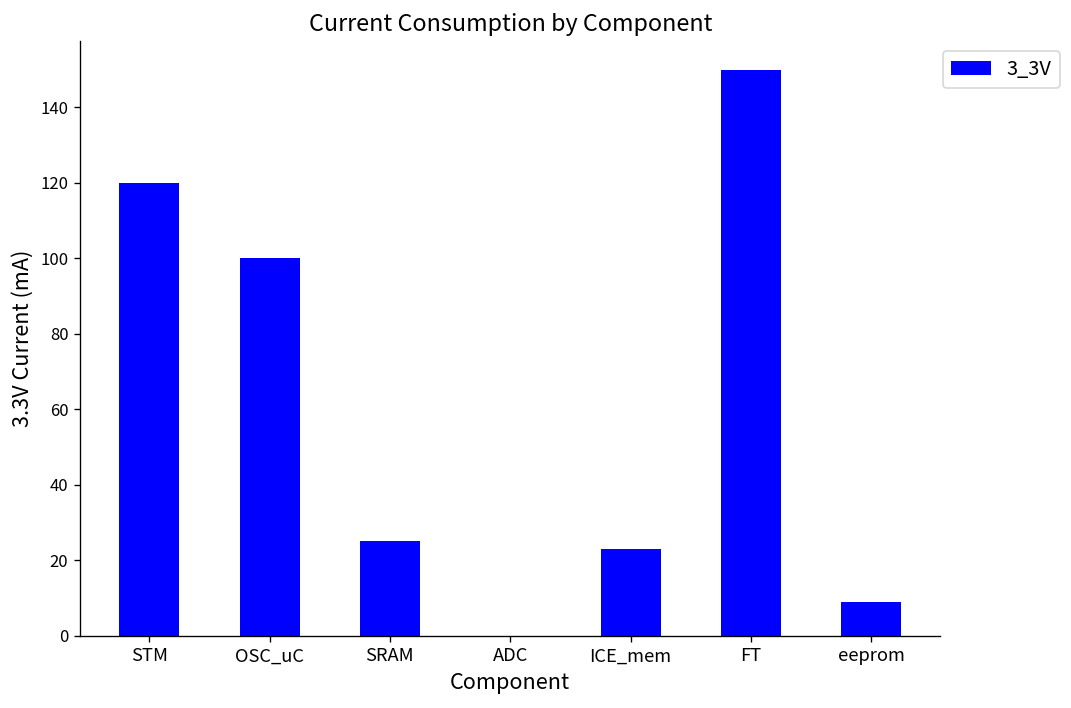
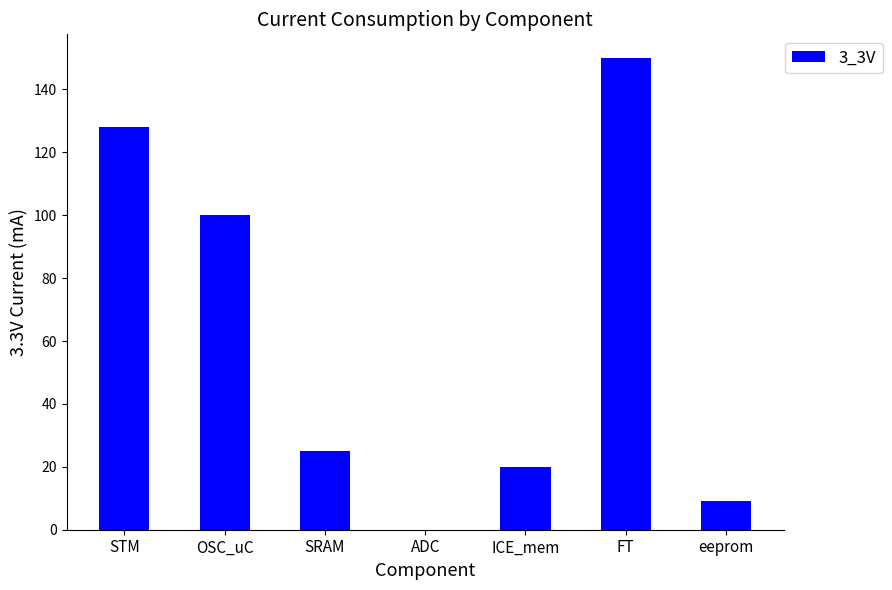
  {
-   "STM": 120,
+   "STM": 128,
    "OSC_uC": 100,
    "SRAM": 25,
-   "ICE_mem": 23,
+   "ICE_mem": 20,
    "FT": 150,
    "eeprom": 9
  }
